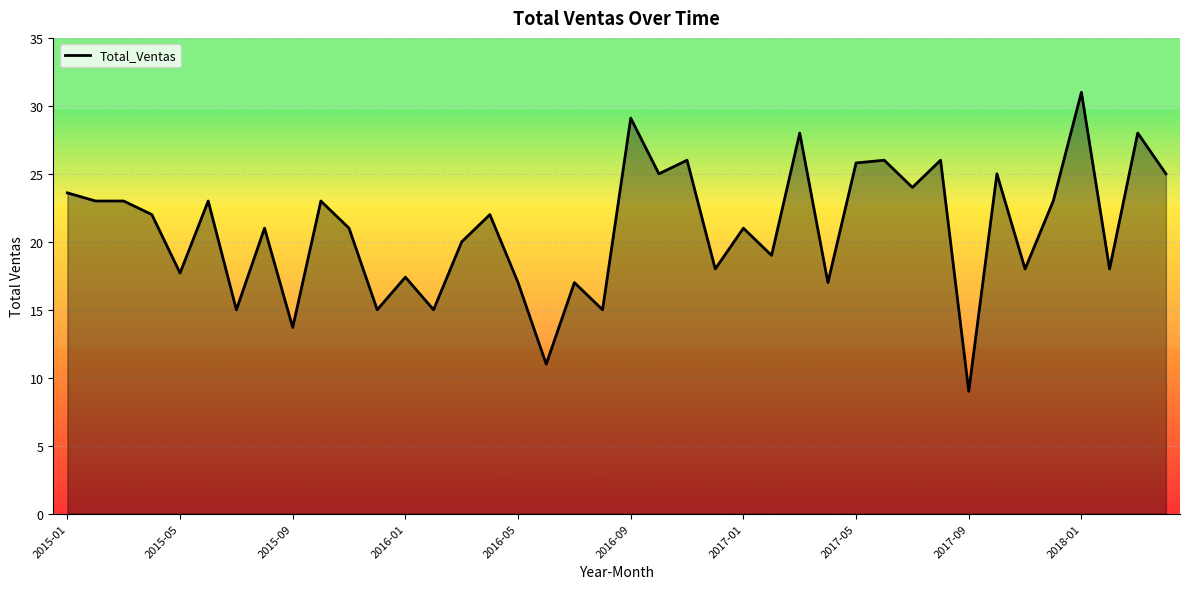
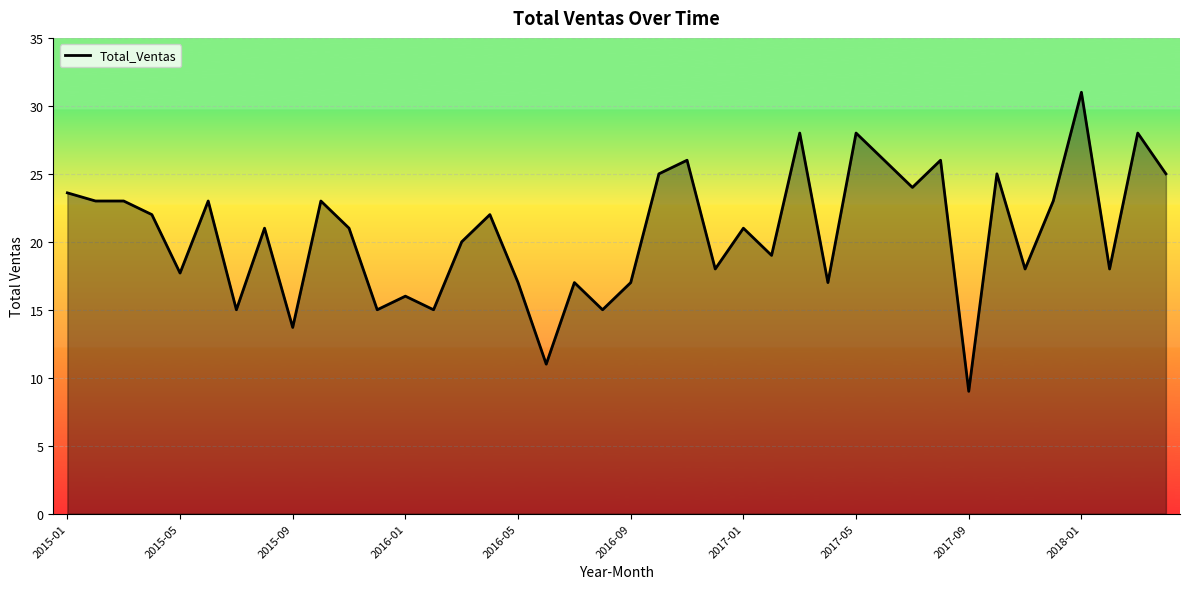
  {
    "2015-01": 23.6,
    "2015-05": 17.7,
    "2015-09": 13.7,
-   "2016-01": 17.4,
+   "2016-01": 16.0,
    "2016-05": 17.0,
-   "2016-09": 29.1,
+   "2016-09": 17.0,
    "2017-01": 21.0,
-   "2017-05": 25.8,
+   "2017-05": 28.0,
    "2017-09": 9.0,
    "2018-01": 31.0
  }
